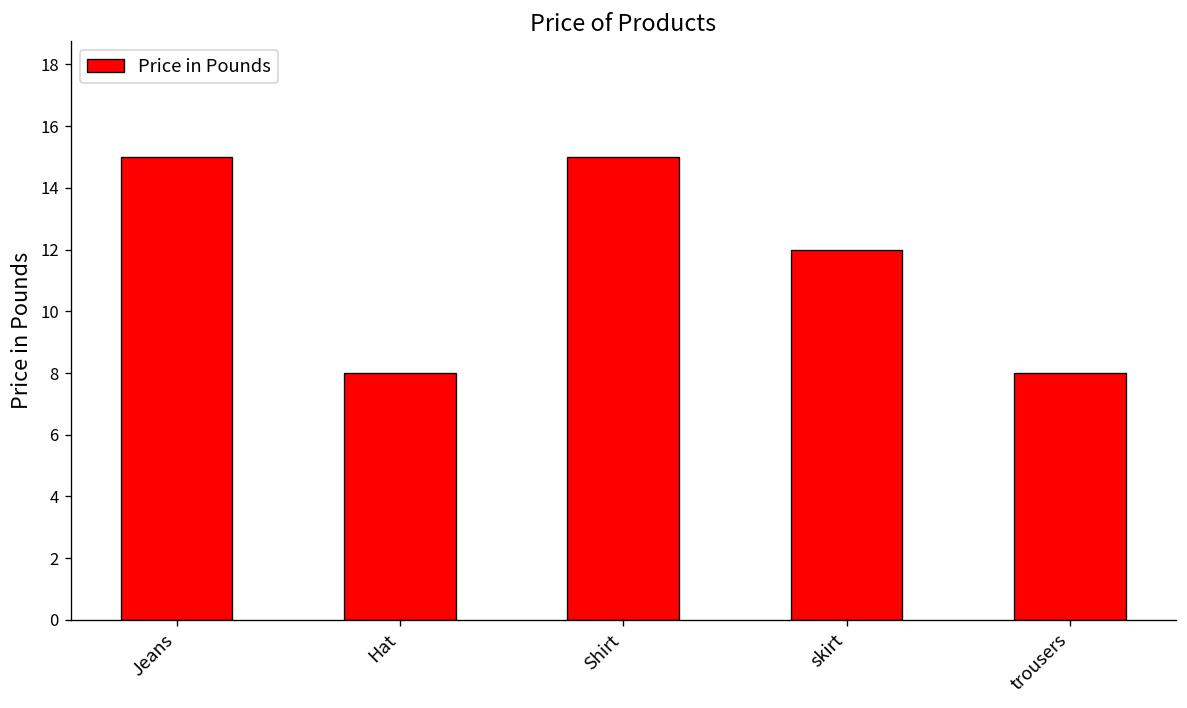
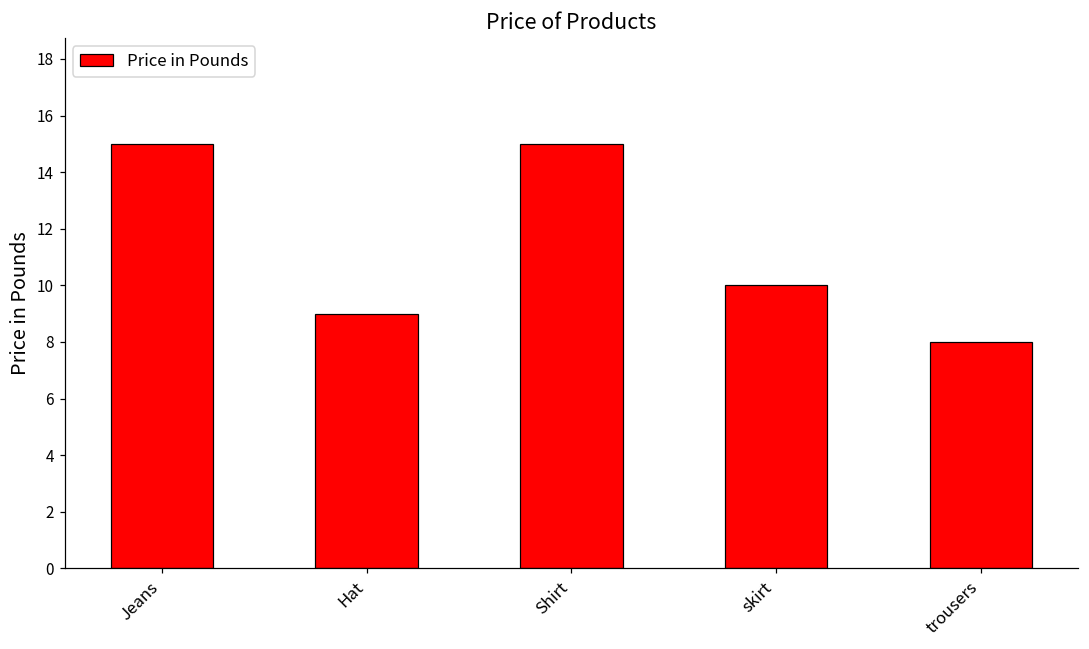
  {
    "Jeans": 15,
-   "Hat": 8,
+   "Hat": 9,
    "Shirt": 15,
-   "skirt": 12,
+   "skirt": 10,
    "trousers": 8
  }
